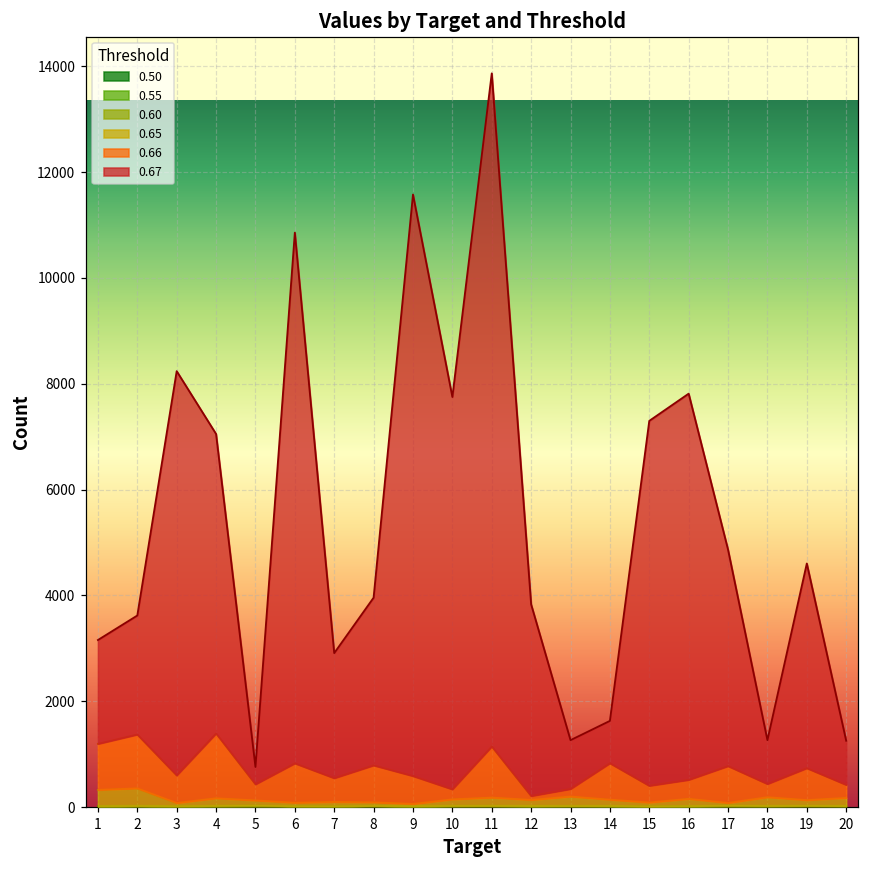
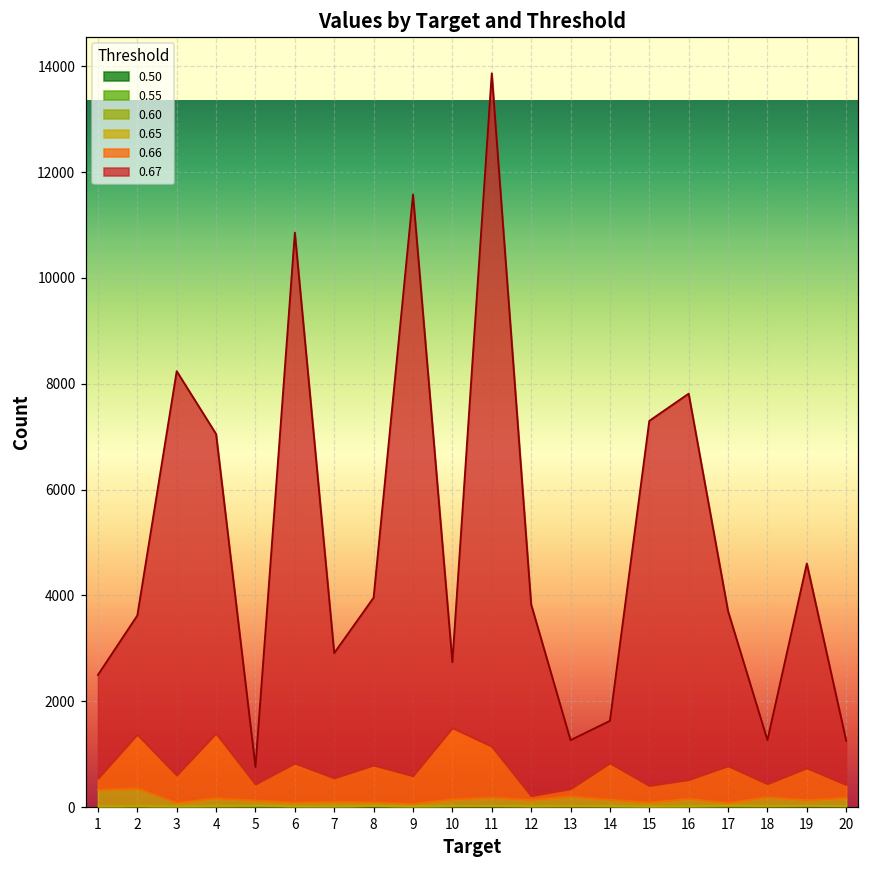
  {
    "0.66": {
-     "1": 900,
+     "1": 200,
      "2": 1000,
      "3": 500,
      "4": 1200,
      "5": 300,
      "6": 700,
      "7": 400,
      "8": 700,
      "9": 500,
-     "10": 200,
+     "10": 1300,
      "11": 1000,
      "12": 100,
      "13": 100,
      "14": 700,
      "15": 300,
      "16": 400,
      "17": 700,
      "18": 300,
      "19": 600,
      "20": 200
    },
    "0.67": {
      "1": 2000,
      "2": 2200,
      "3": 7600,
      "4": 5700,
      "5": 300,
      "6": 10000,
      "7": 2400,
      "8": 3200,
      "9": 11000,
-     "10": 7400,
+     "10": 1200,
      "11": 12700,
      "12": 3600,
      "13": 900,
      "14": 800,
      "15": 6900,
      "16": 7300,
-     "17": 4100,
+     "17": 2900,
      "18": 800,
      "19": 3900,
      "20": 800
    }
  }
